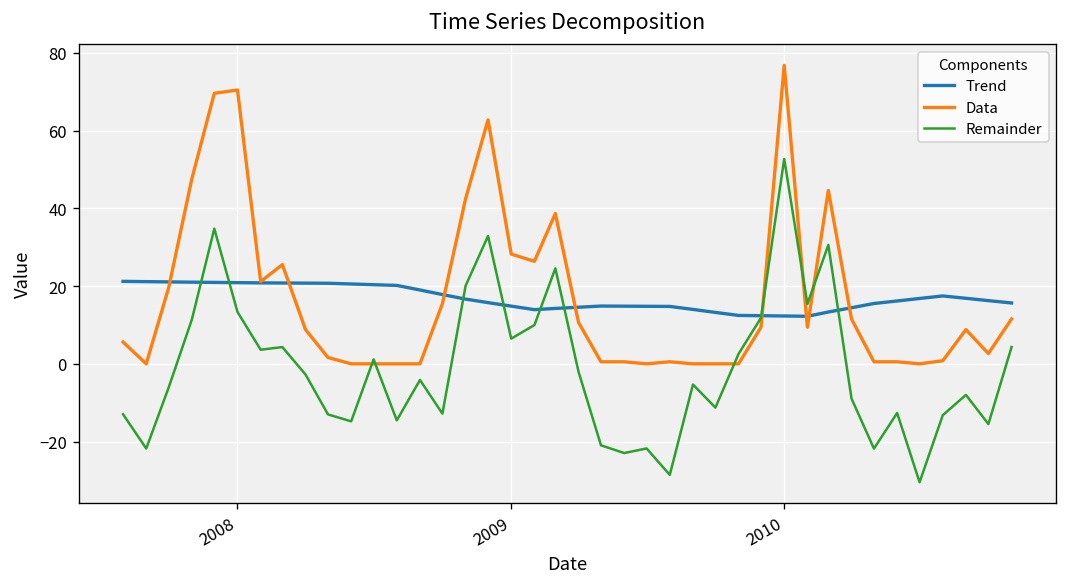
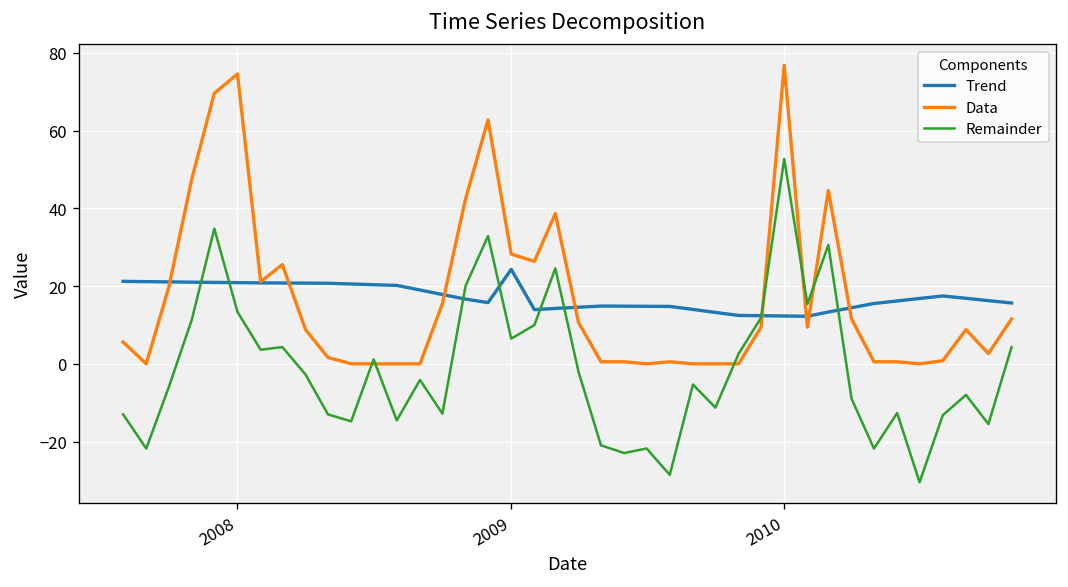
  {
    "Trend": {
      "2008": 21,
-     "2009": 15,
+     "2009": 24,
      "2010": 12
    },
    "Data": {
-     "2008": 70,
+     "2008": 75,
      "2009": 28,
      "2010": 77
    },
    "Remainder": {
      "2008": 13,
      "2009": 6,
      "2010": 53
    }
  }
